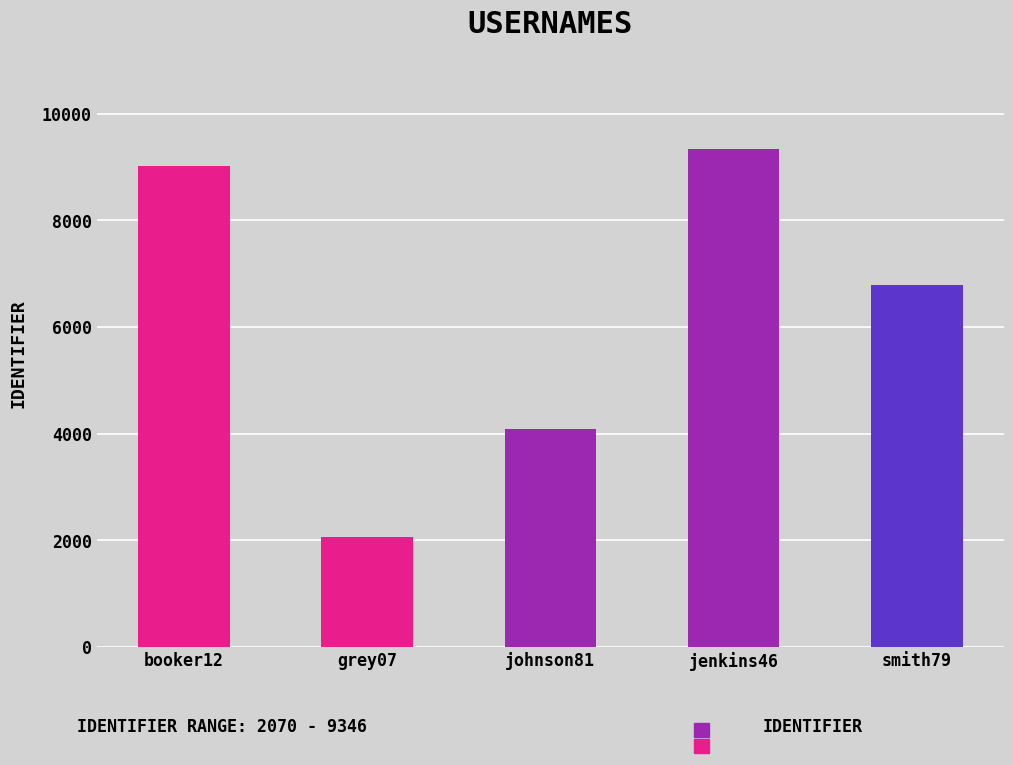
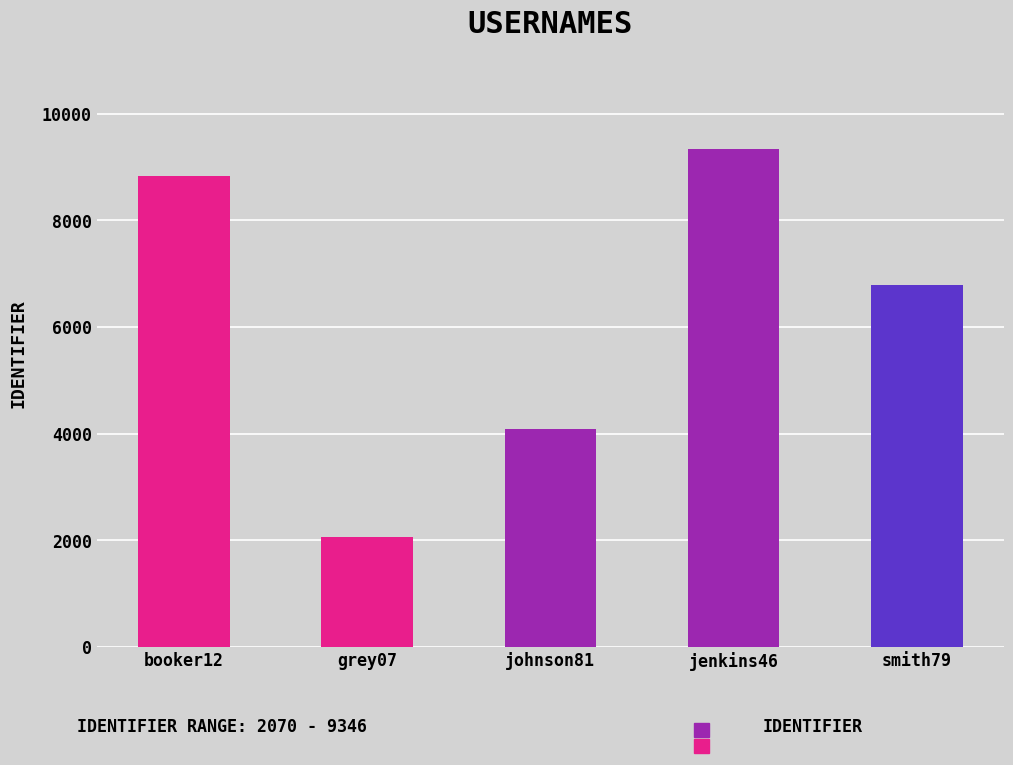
  {
-   "booker12": 9000,
+   "booker12": 8800,
    "grey07": 2100,
    "johnson81": 4100,
    "jenkins46": 9300,
    "smith79": 6800
  }
